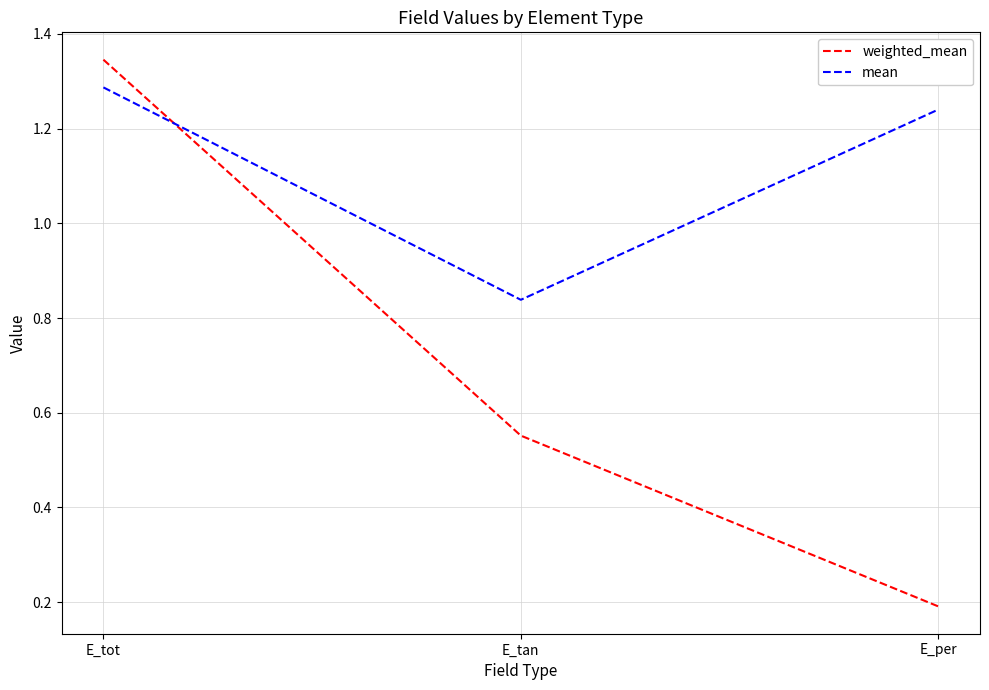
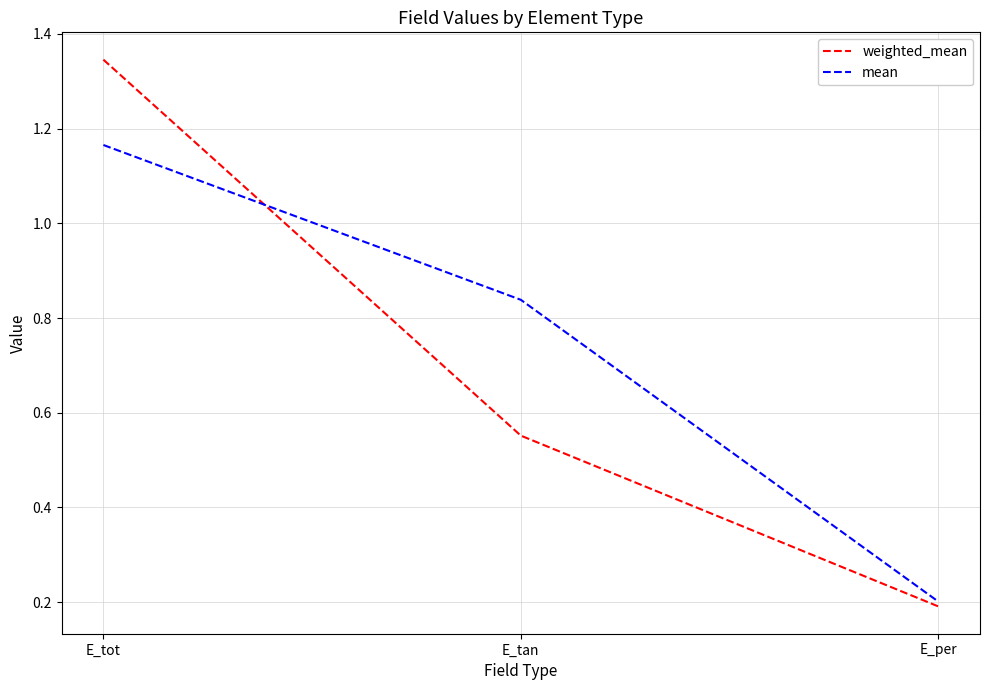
  {
    "weighted_mean": {
      "E_tot": 1.35,
      "E_tan": 0.55,
      "E_per": 0.19
    },
    "mean": {
-     "E_tot": 1.29,
+     "E_tot": 1.17,
      "E_tan": 0.84,
-     "E_per": 1.24
+     "E_per": 0.20
    }
  }
